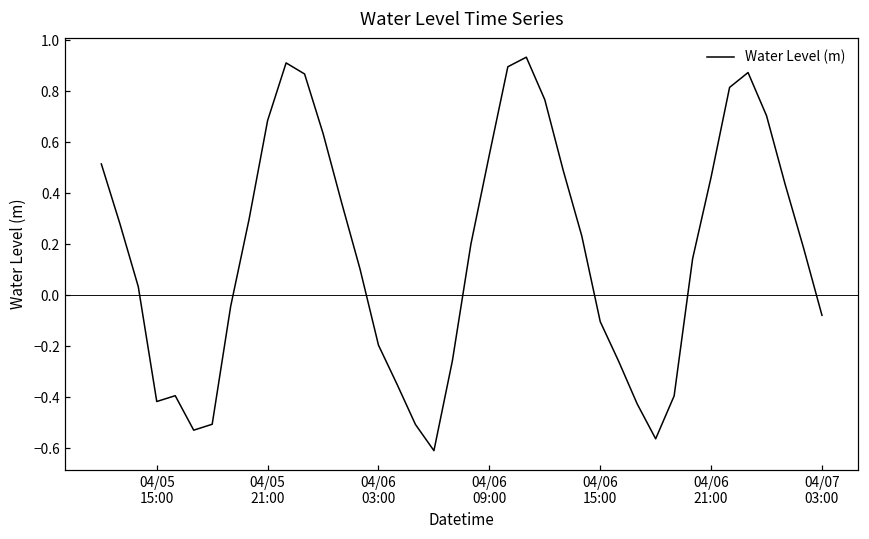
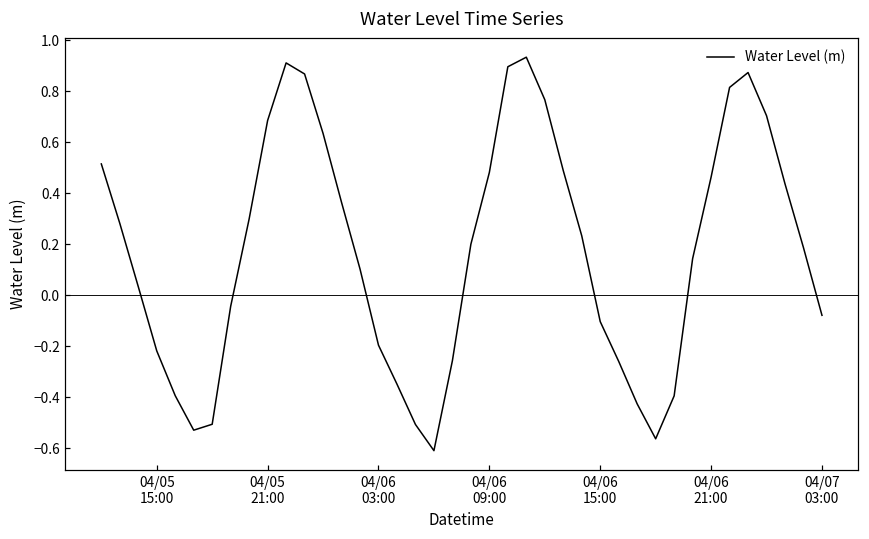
  {
-   "04/05 15:00": -0.42,
+   "04/05 15:00": -0.22,
    "04/05 21:00": 0.69,
    "04/06 03:00": -0.20,
-   "04/06 09:00": 0.55,
+   "04/06 09:00": 0.48,
    "04/06 15:00": -0.10,
    "04/06 21:00": 0.46,
    "04/07 03:00": -0.08
  }
